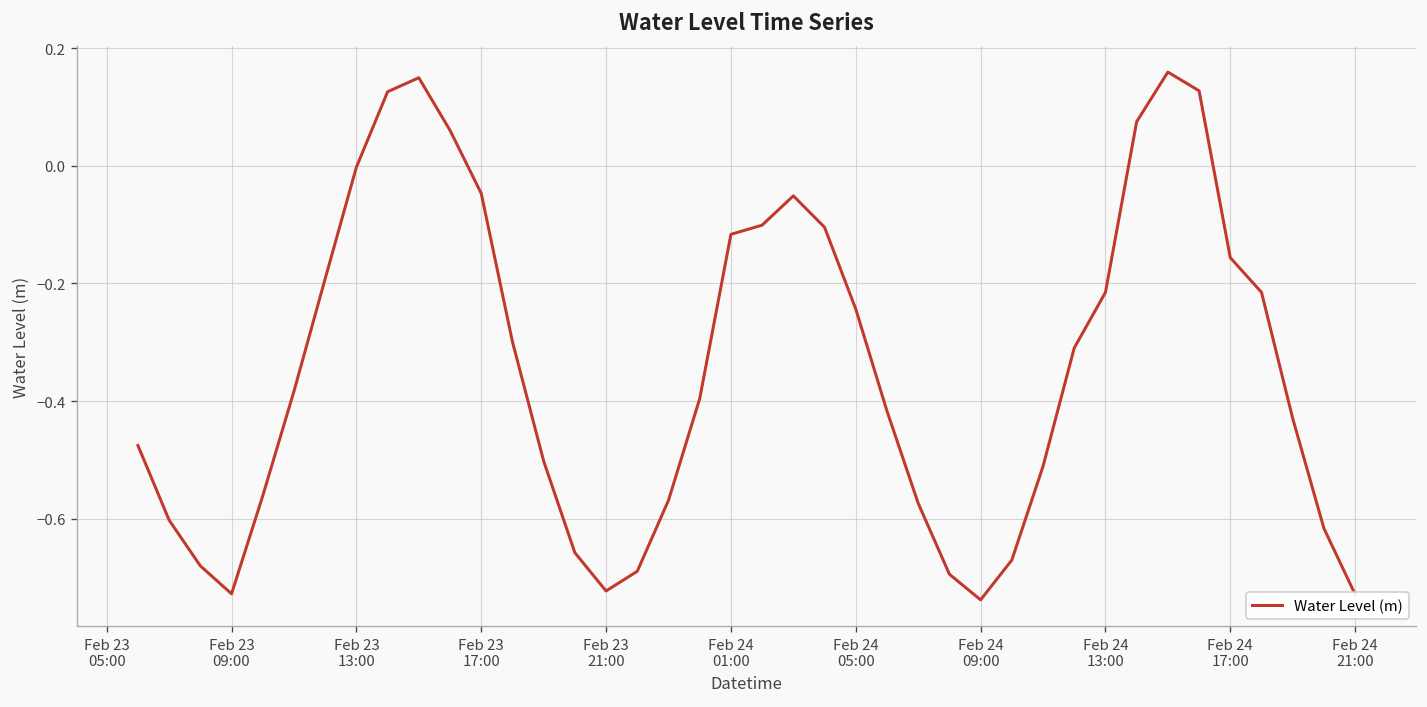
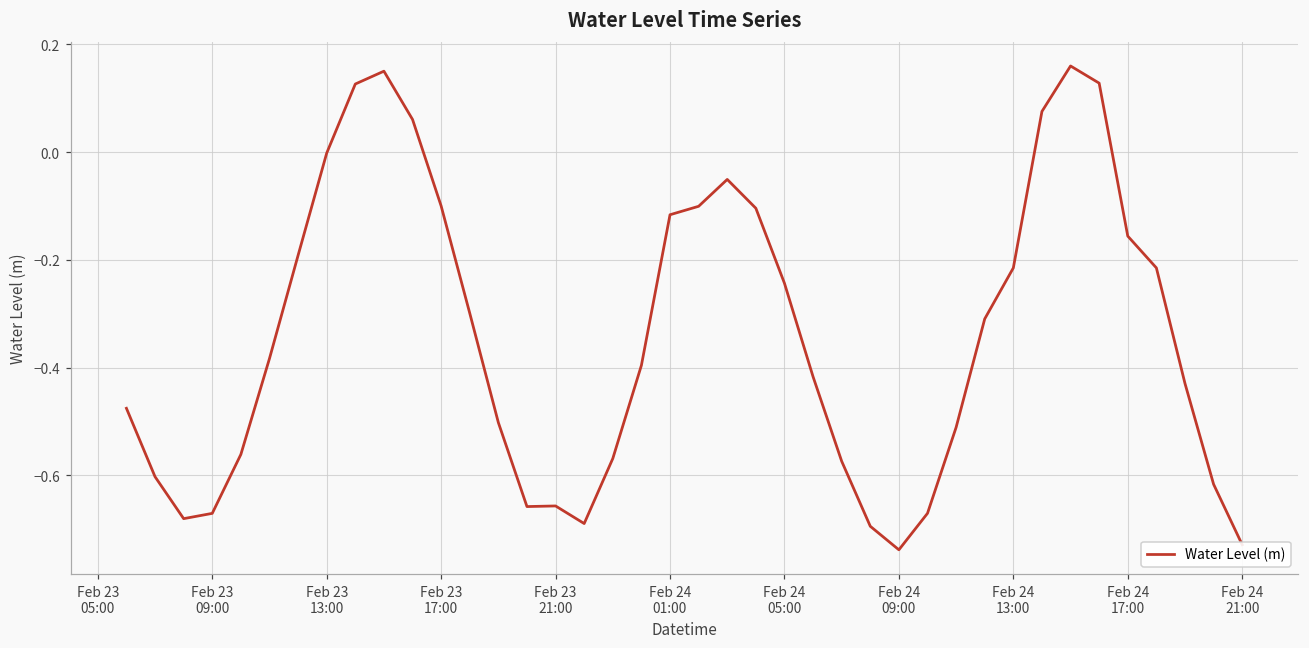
  {
-   "Feb 23 09:00": -0.73,
+   "Feb 23 09:00": -0.67,
    "Feb 23 13:00": 0.00,
-   "Feb 23 17:00": -0.05,
-   "Feb 23 21:00": -0.72,
+   "Feb 23 17:00": -0.10,
+   "Feb 23 21:00": -0.66,
    "Feb 24 01:00": -0.12,
    "Feb 24 05:00": -0.24,
    "Feb 24 09:00": -0.74,
    "Feb 24 13:00": -0.22,
    "Feb 24 17:00": -0.16
  }
